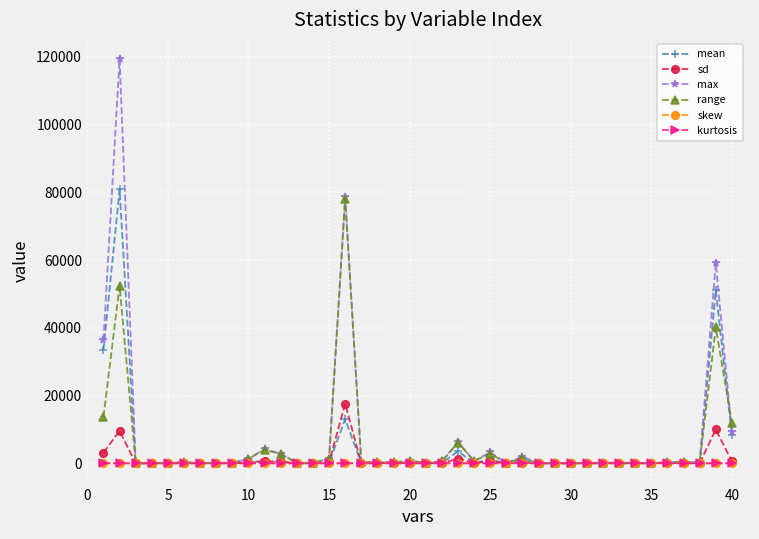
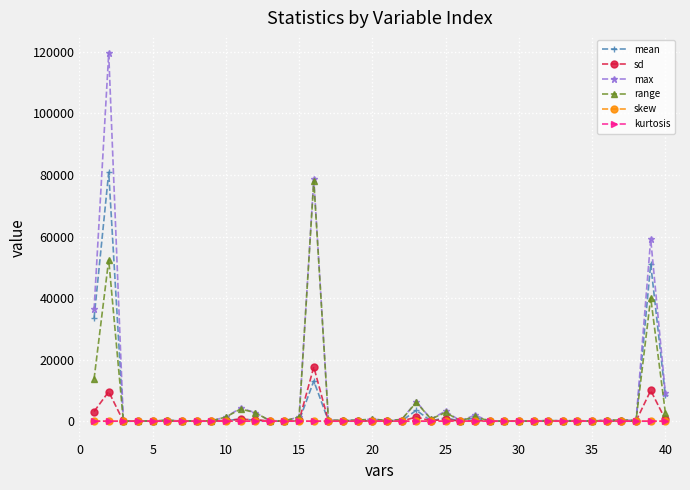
  {
    "range": {
-     "40": 12000
+     "40": 3000
    }
  }
